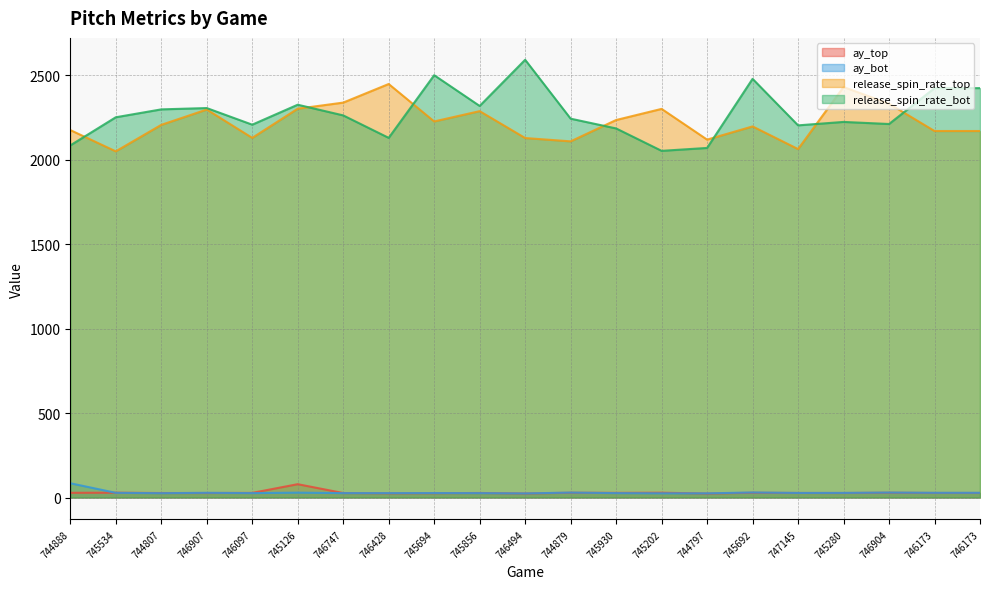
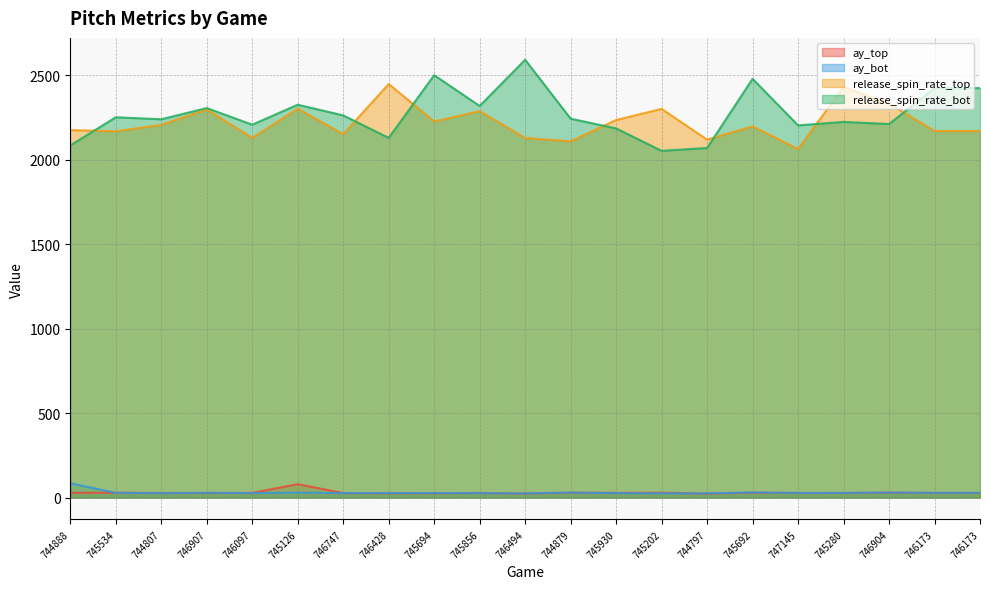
  {
    "ay_top": {
      "744888": 30,
      "745126": 80
    },
    "ay_bot": {
      "744888": 80,
      "745126": 30
    },
    "release_spin_rate_top": {
      "744888": 2180,
-     "745534": 2050,
+     "745534": 2170,
      "744807": 2210,
      "746097": 2130,
      "745126": 2300,
-     "746747": 2340,
+     "746747": 2150,
      "746428": 2450,
      "745694": 2230,
      "745856": 2290,
      "746494": 2130,
      "744879": 2110,
      "745930": 2230,
      "745202": 2300,
      "744797": 2120,
      "745692": 2200,
      "747145": 2060
    },
    "release_spin_rate_bot": {
      "744888": 2080,
      "745534": 2250,
-     "744807": 2300,
+     "744807": 2240,
      "746097": 2210,
      "745126": 2330,
      "746747": 2260,
      "746428": 2130,
      "745694": 2500,
      "745856": 2320,
      "746494": 2590,
      "744879": 2240,
      "745930": 2190,
      "745202": 2050,
      "744797": 2070,
      "745692": 2480,
      "747145": 2200,
      "745280": 2220,
      "746904": 2210
    }
  }
